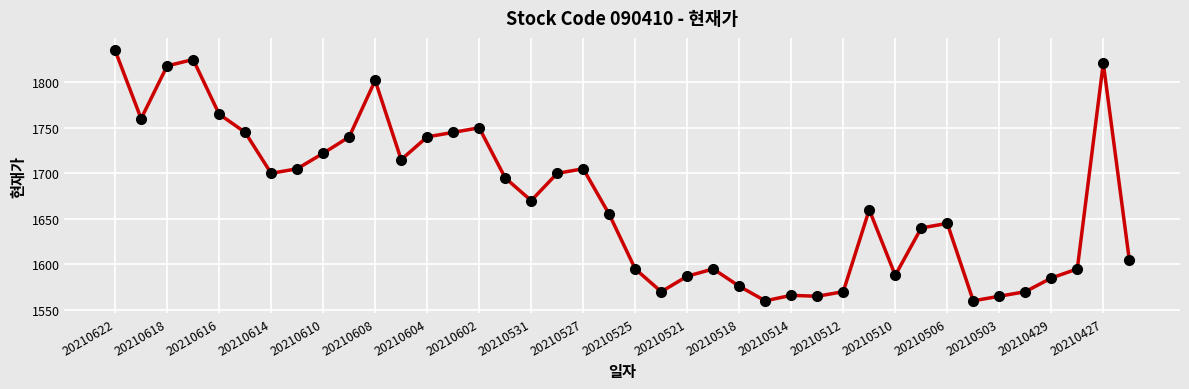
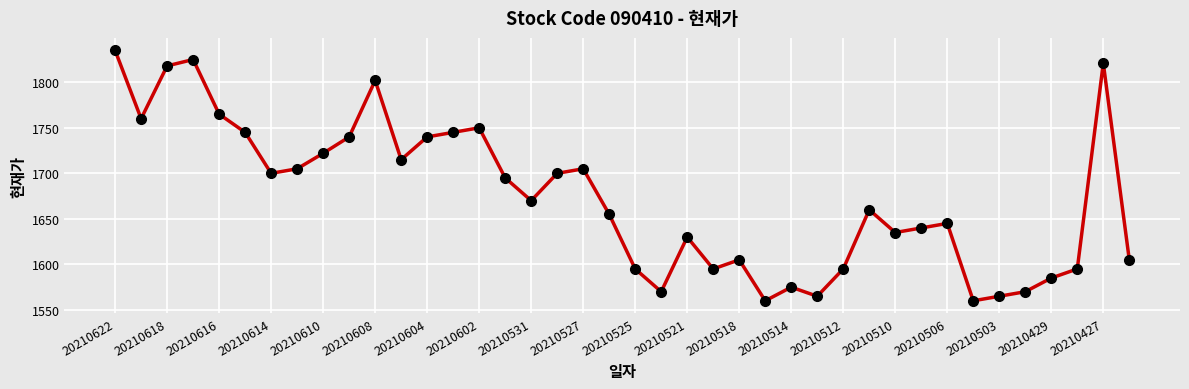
  {
    "20210622": 1840,
    "20210618": 1820,
    "20210616": 1770,
    "20210614": 1700,
    "20210610": 1720,
    "20210608": 1800,
    "20210604": 1740,
    "20210602": 1750,
    "20210531": 1670,
    "20210527": 1710,
    "20210525": 1600,
-   "20210521": 1590,
-   "20210518": 1580,
-   "20210514": 1570,
-   "20210512": 1570,
-   "20210510": 1590,
+   "20210521": 1630,
+   "20210518": 1610,
+   "20210514": 1580,
+   "20210512": 1600,
+   "20210510": 1640,
    "20210506": 1650,
    "20210503": 1570,
    "20210429": 1590,
    "20210427": 1820
  }
